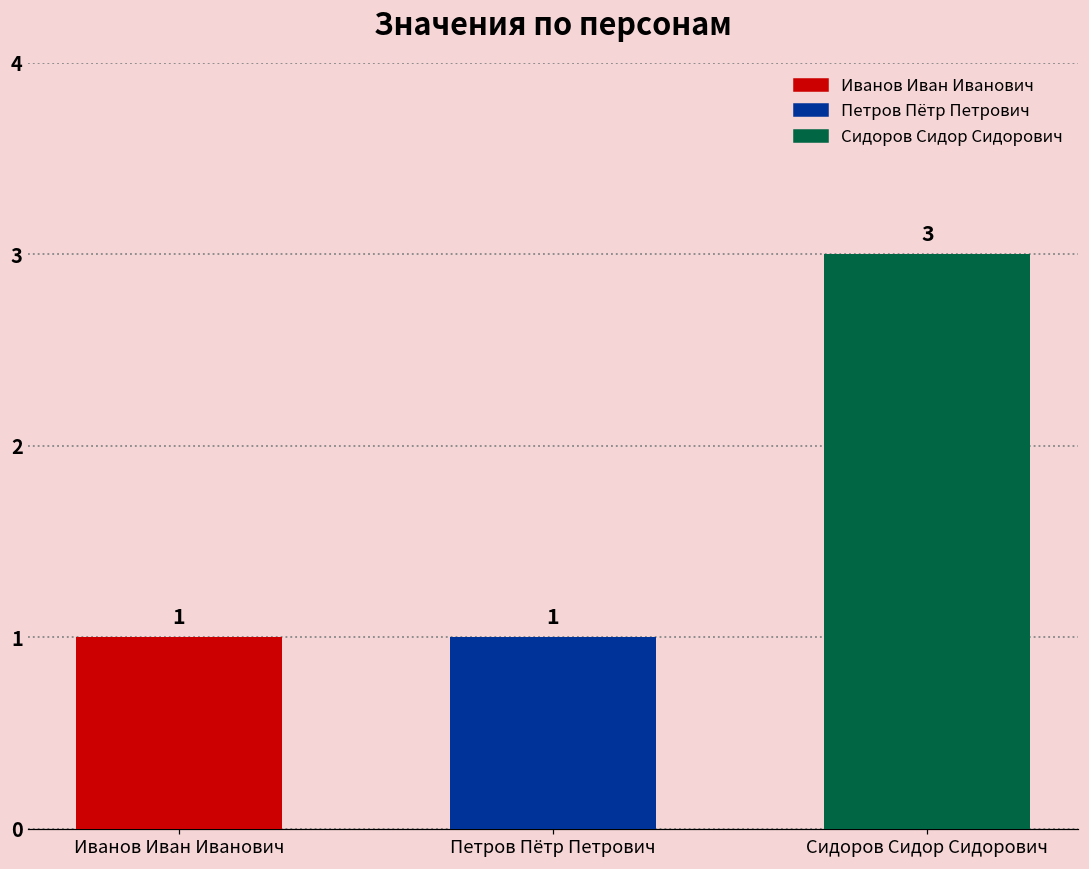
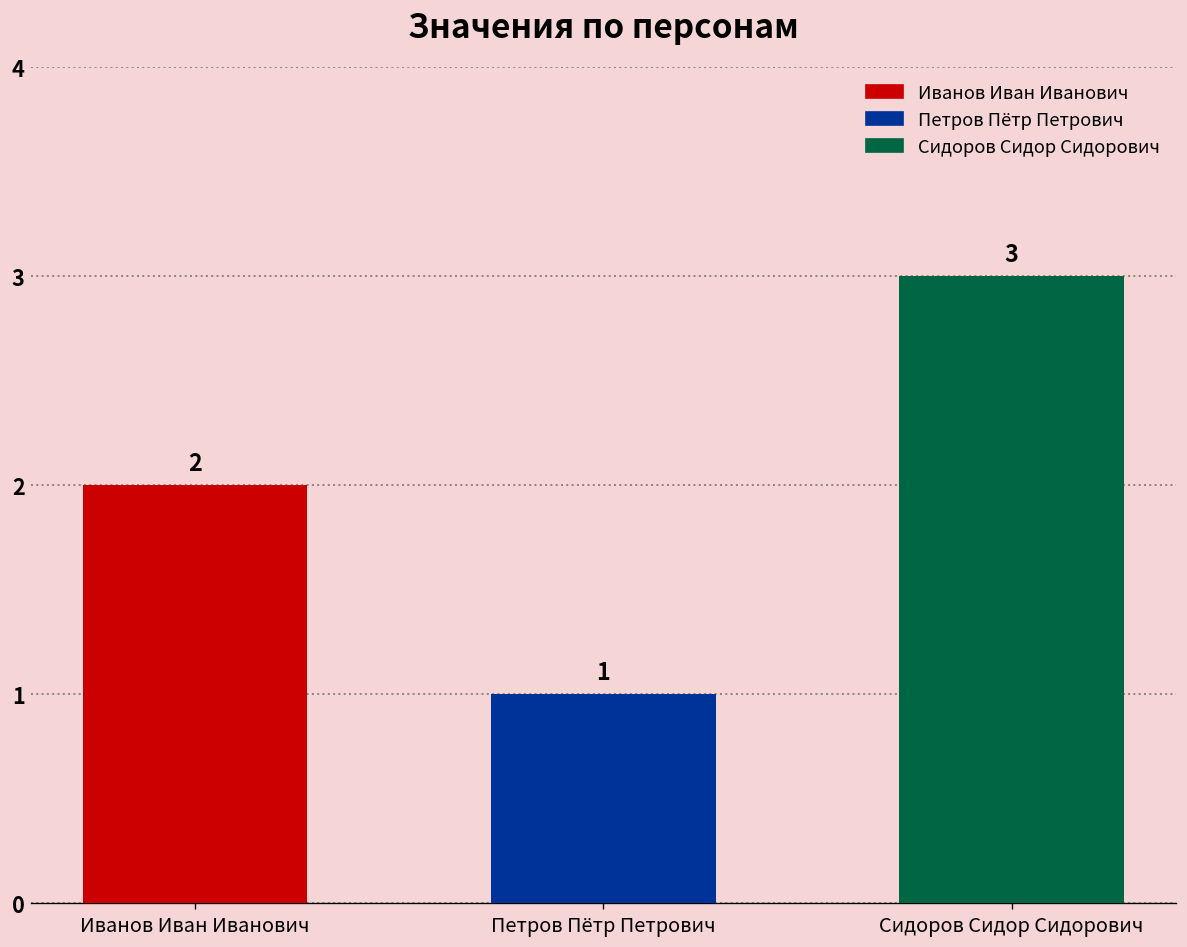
  {
-   "Иванов Иван Иванович": 1,
+   "Иванов Иван Иванович": 2,
    "Петров Пётр Петрович": 1,
    "Сидоров Сидор Сидорович": 3
  }
